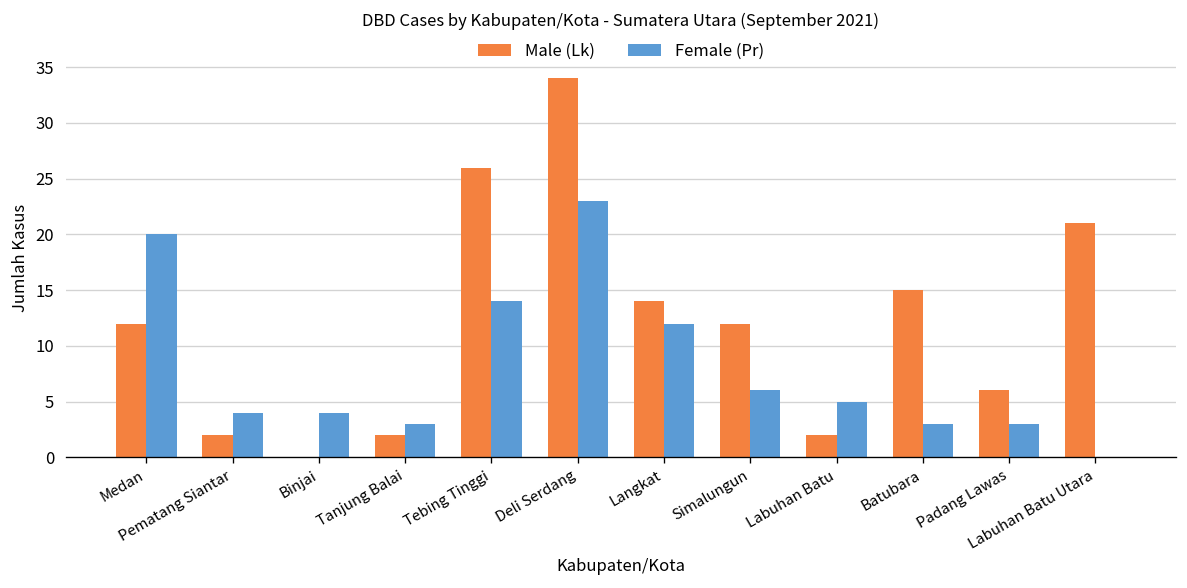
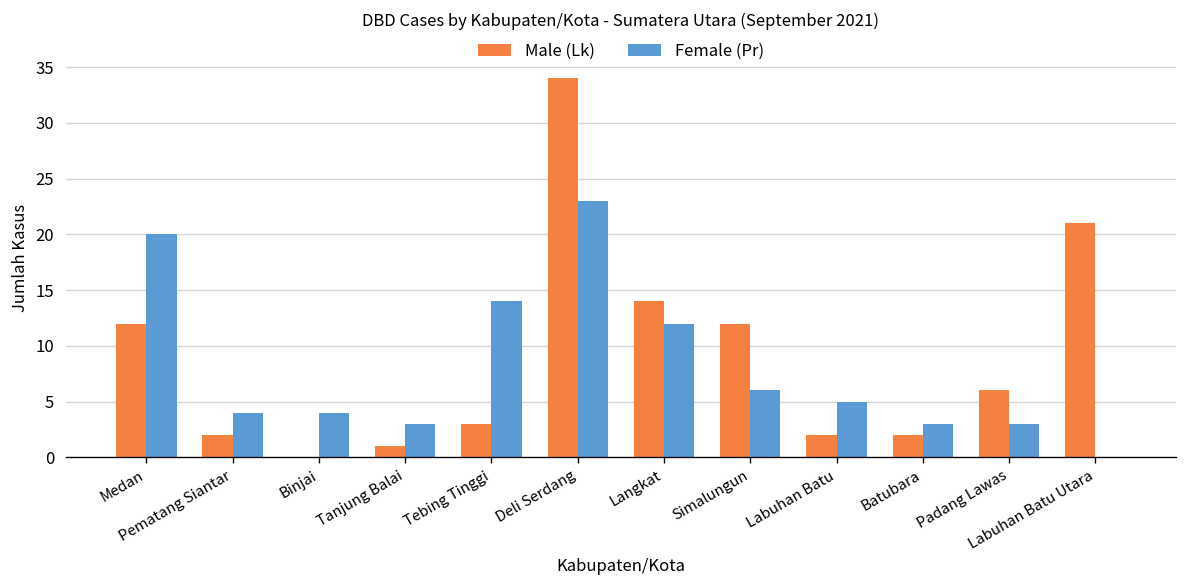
  {
    "Male (Lk)": {
      "Medan": 12,
      "Pematang Siantar": 2,
      "Binjai": 0,
-     "Tanjung Balai": 2,
-     "Tebing Tinggi": 26,
+     "Tanjung Balai": 1,
+     "Tebing Tinggi": 3,
      "Deli Serdang": 34,
      "Langkat": 14,
      "Simalungun": 12,
      "Labuhan Batu": 2,
-     "Batubara": 15,
+     "Batubara": 2,
      "Padang Lawas": 6,
      "Labuhan Batu Utara": 21
    },
    "Female (Pr)": {
      "Medan": 20,
      "Pematang Siantar": 4,
      "Binjai": 4,
      "Tanjung Balai": 3,
      "Tebing Tinggi": 14,
      "Deli Serdang": 23,
      "Langkat": 12,
      "Simalungun": 6,
      "Labuhan Batu": 5,
      "Batubara": 3,
      "Padang Lawas": 3,
      "Labuhan Batu Utara": 0
    }
  }
